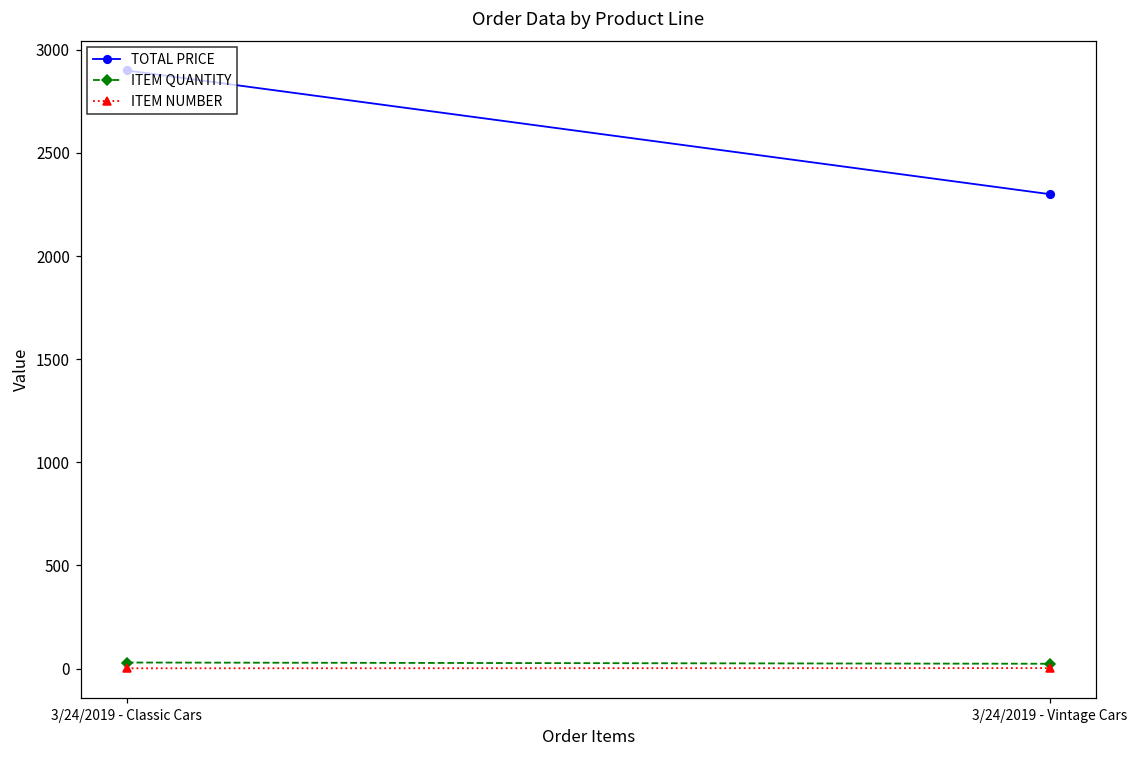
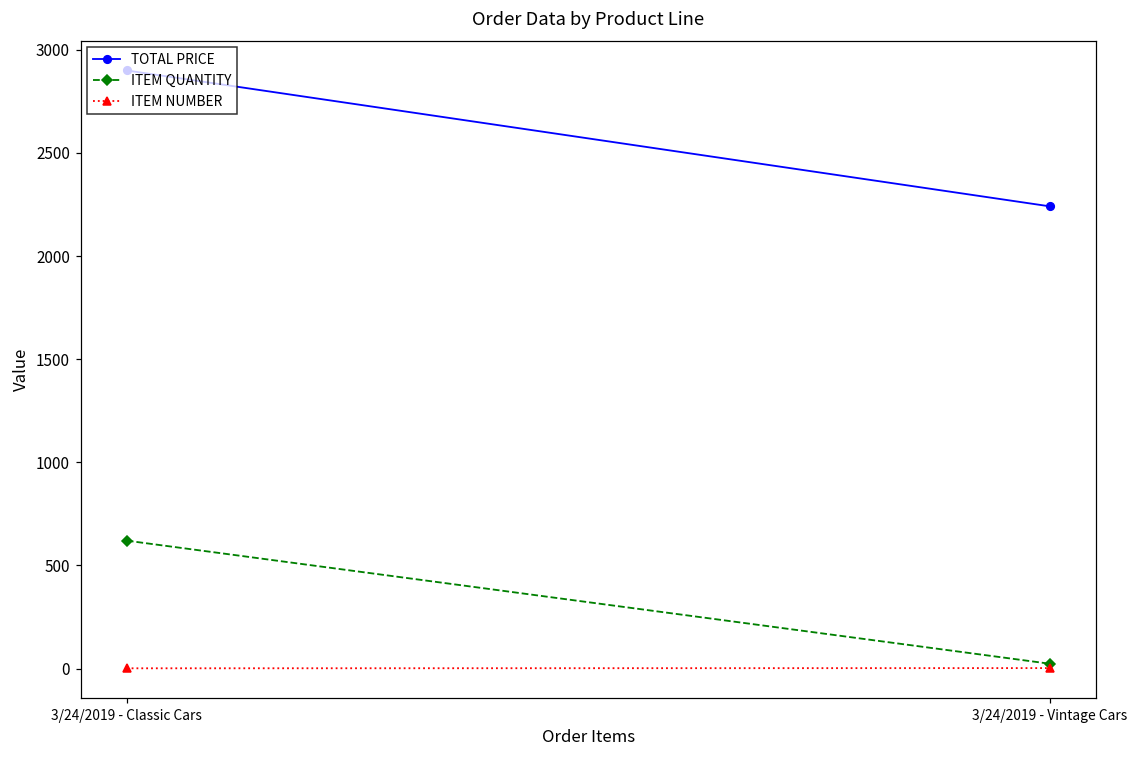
  {
    "TOTAL PRICE": {
-     "3/24/2019 - Vintage Cars": 2300
+     "3/24/2019 - Vintage Cars": 2240
    },
    "ITEM QUANTITY": {
-     "3/24/2019 - Classic Cars": 30,
+     "3/24/2019 - Classic Cars": 620,
      "3/24/2019 - Vintage Cars": 20
    },
    "ITEM NUMBER": {
      "3/24/2019 - Classic Cars": 0,
      "3/24/2019 - Vintage Cars": 0
    }
  }
